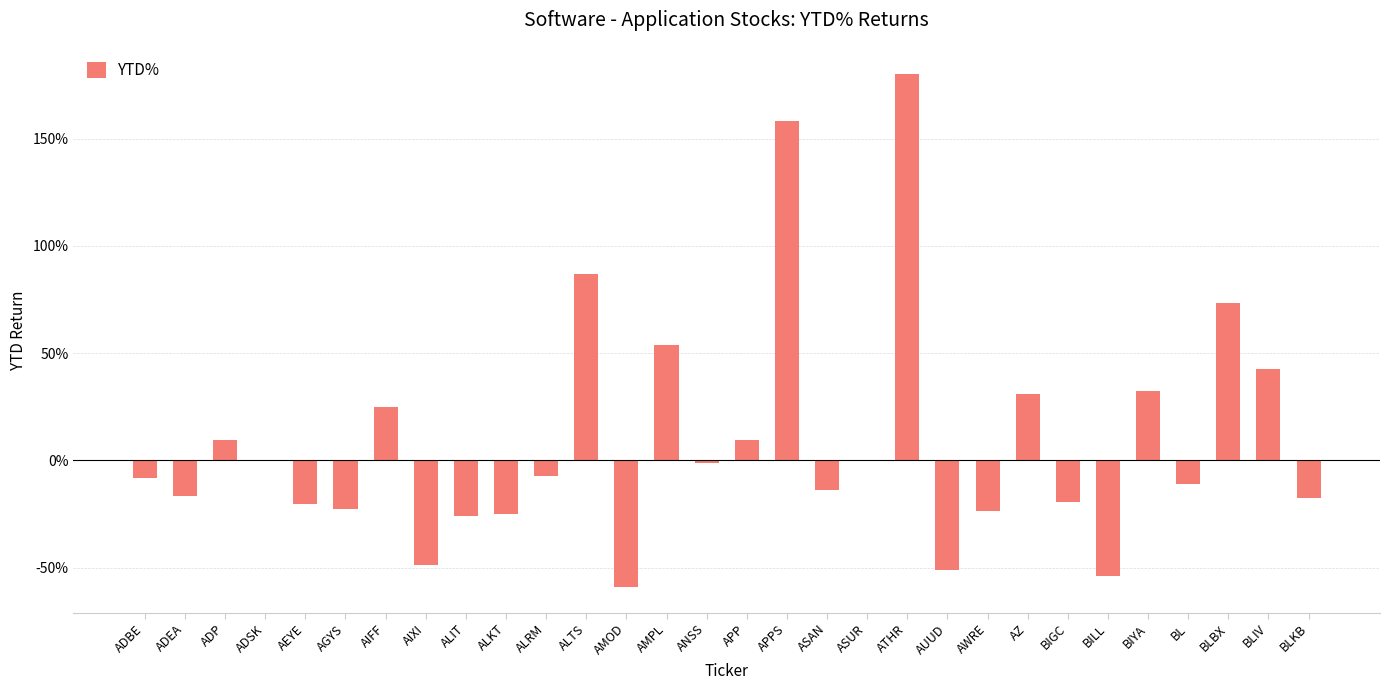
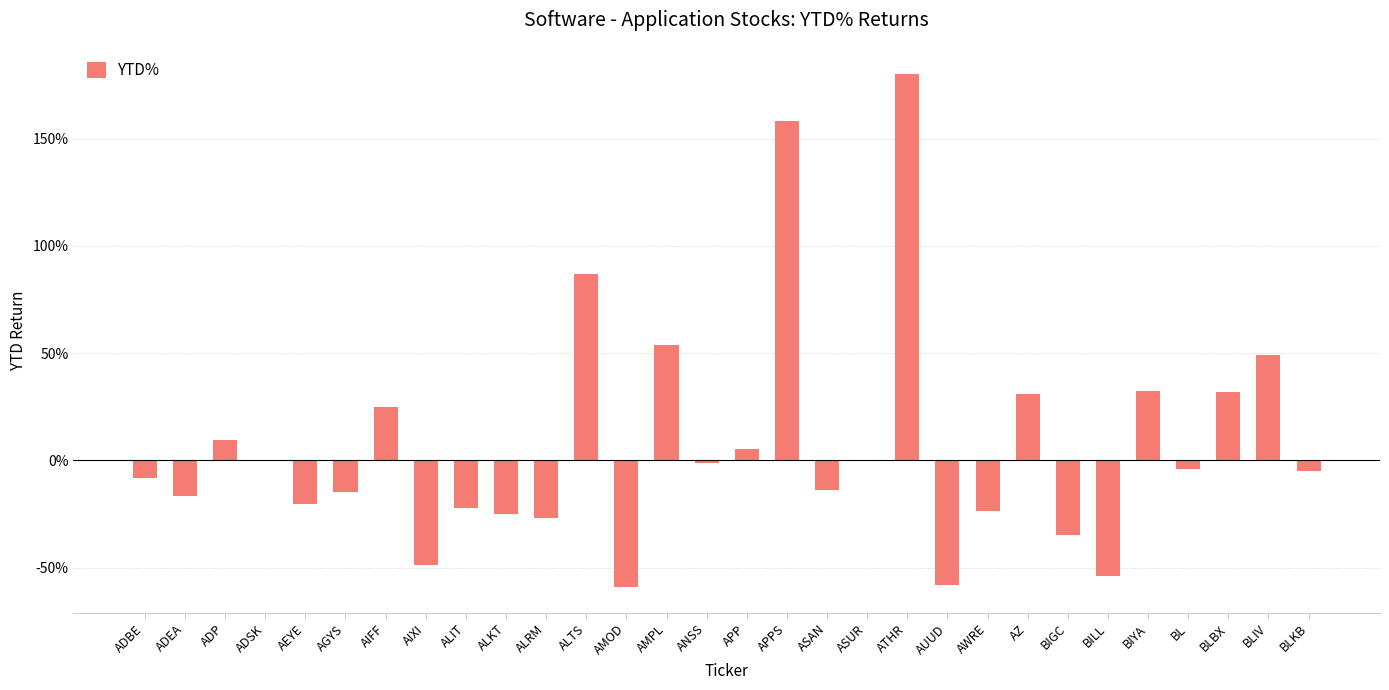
  {
    "ADBE": "-8%",
    "ADEA": "-17%",
    "ADP": "10%",
    "AEYE": "-20%",
-   "AGYS": "-23%",
+   "AGYS": "-15%",
    "AIFF": "25%",
    "AIXI": "-49%",
-   "ALIT": "-26%",
+   "ALIT": "-22%",
    "ALKT": "-25%",
-   "ALRM": "-7%",
+   "ALRM": "-27%",
    "ALTS": "87%",
    "AMOD": "-59%",
    "AMPL": "54%",
    "ANSS": "-1%",
-   "APP": "9%",
+   "APP": "5%",
    "APPS": "158%",
    "ASAN": "-14%",
    "ATHR": "180%",
-   "AUUD": "-51%",
+   "AUUD": "-58%",
    "AWRE": "-23%",
    "AZ": "31%",
-   "BIGC": "-20%",
+   "BIGC": "-35%",
    "BILL": "-54%",
    "BIYA": "32%",
-   "BL": "-11%",
-   "BLBX": "73%",
-   "BLIV": "43%",
-   "BLKB": "-17%"
+   "BL": "-4%",
+   "BLBX": "32%",
+   "BLIV": "49%",
+   "BLKB": "-5%"
  }
